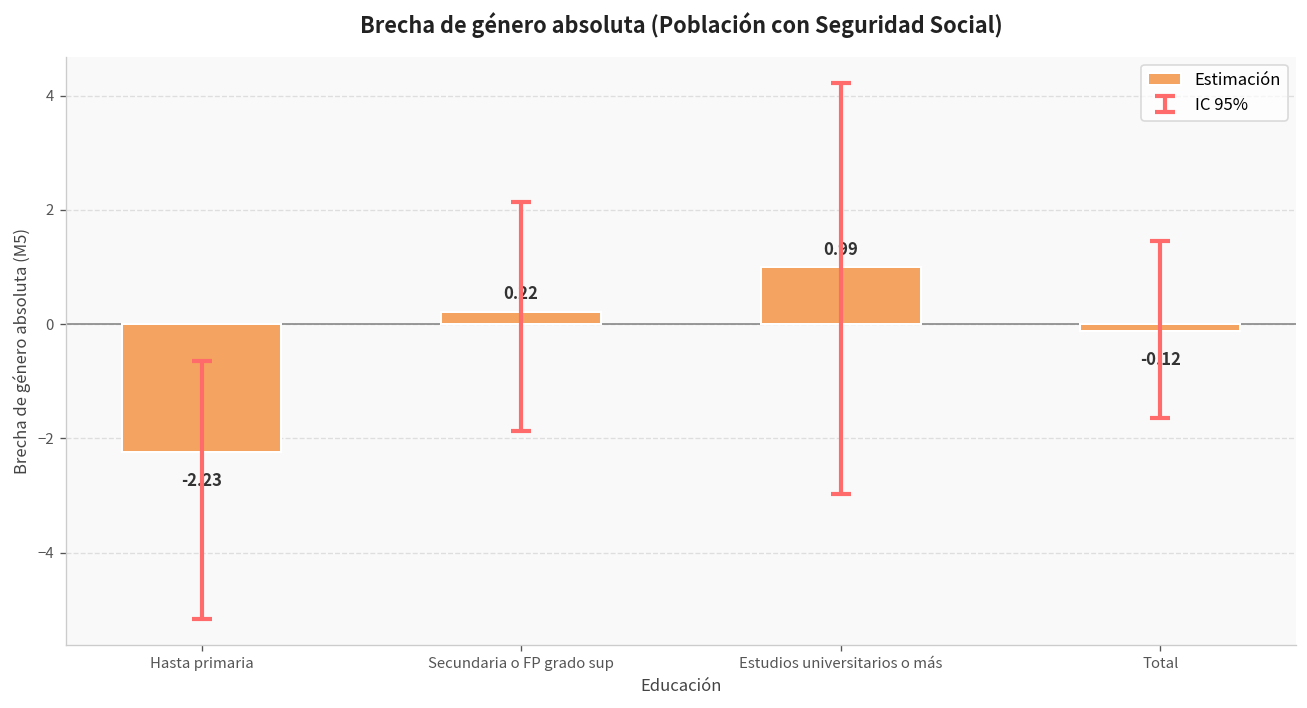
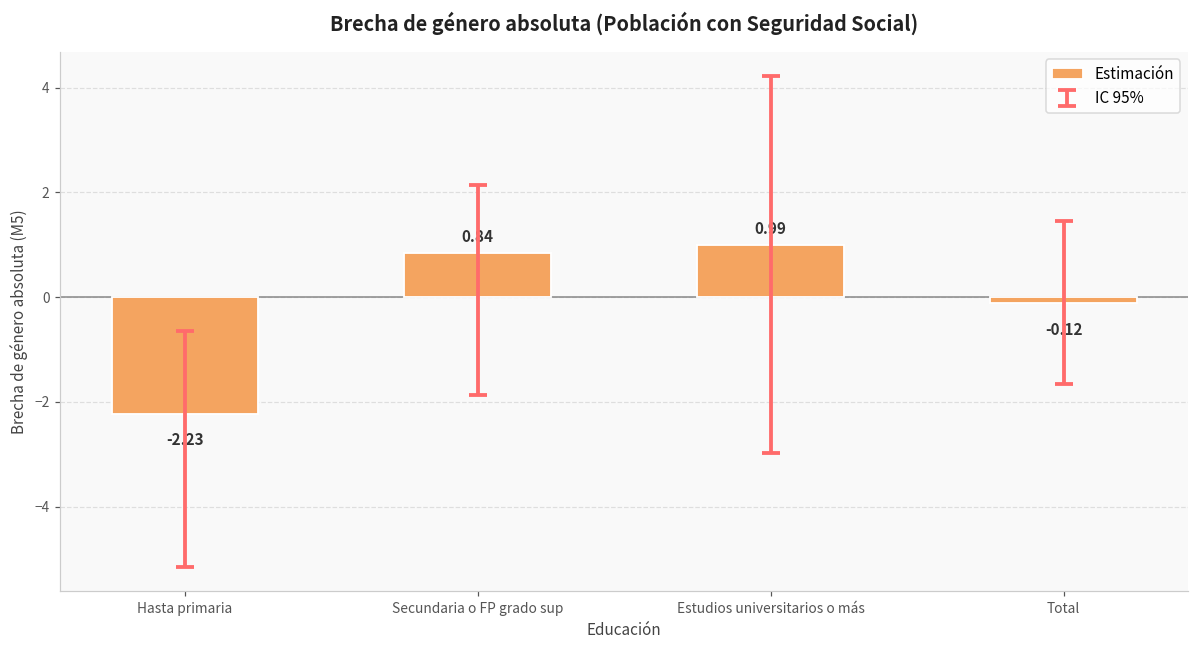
  {
    "Estimación": {
      "Hasta primaria": -2.23,
-     "Secundaria o FP grado sup": 0.22,
+     "Secundaria o FP grado sup": 0.84,
      "Estudios universitarios o más": 0.99,
      "Total": -0.12
    }
  }
